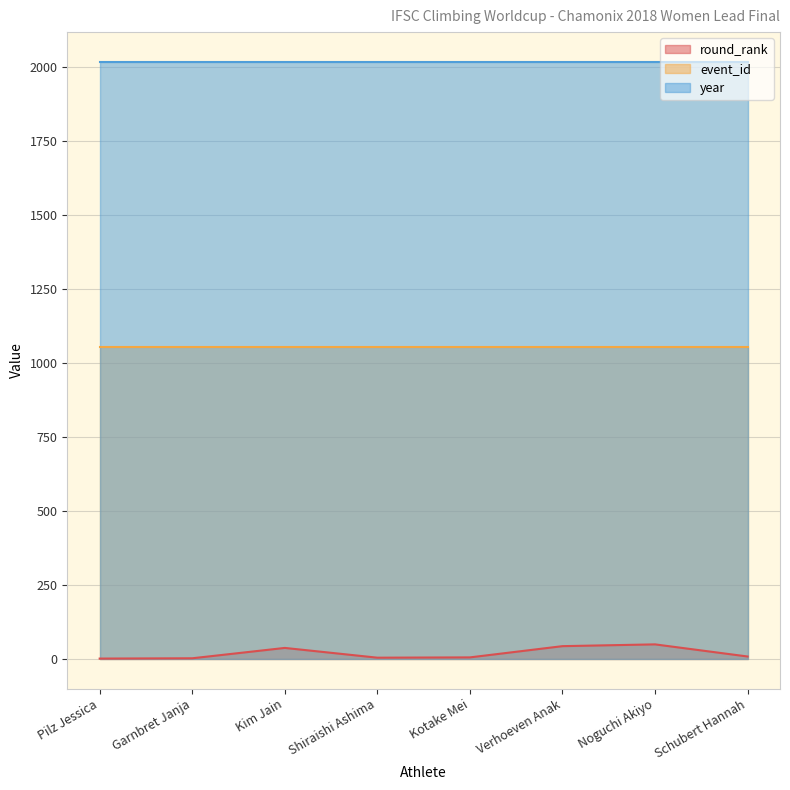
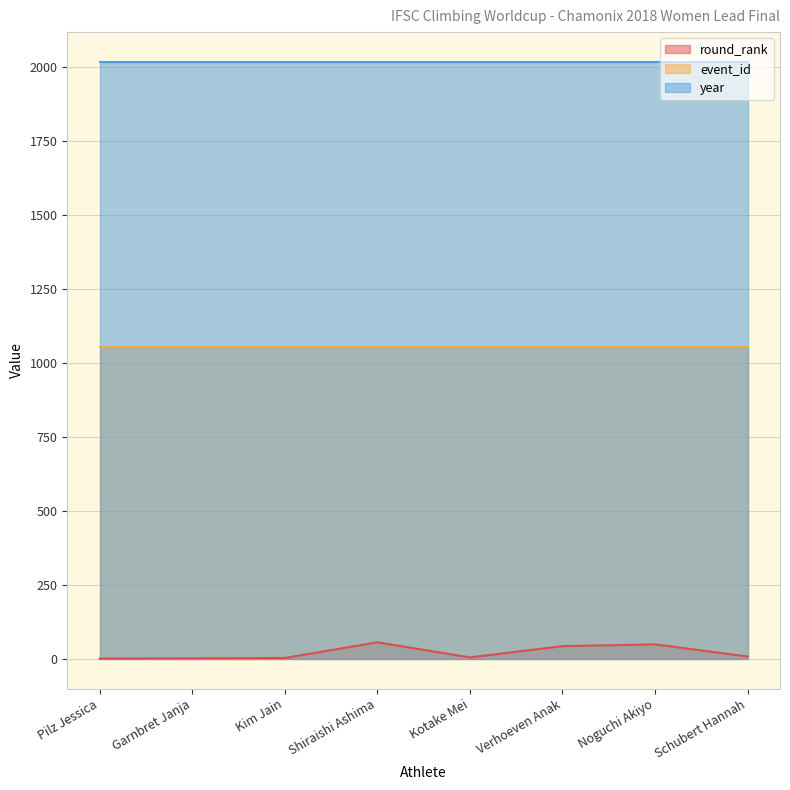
  {
    "round_rank": {
      "Pilz Jessica": 0,
      "Garnbret Janja": 0,
-     "Kim Jain": 40,
-     "Shiraishi Ashima": 0,
+     "Kim Jain": 0,
+     "Shiraishi Ashima": 60,
      "Kotake Mei": 10,
      "Verhoeven Anak": 40,
      "Noguchi Akiyo": 50,
      "Schubert Hannah": 10
    },
    "event_id": {
      "Pilz Jessica": 1050,
      "Garnbret Janja": 1050,
      "Kim Jain": 1050,
      "Shiraishi Ashima": 1050,
      "Kotake Mei": 1050,
      "Verhoeven Anak": 1050,
      "Noguchi Akiyo": 1050,
      "Schubert Hannah": 1050
    },
    "year": {
      "Pilz Jessica": 2020,
      "Garnbret Janja": 2020,
      "Kim Jain": 2020,
      "Shiraishi Ashima": 2020,
      "Kotake Mei": 2020,
      "Verhoeven Anak": 2020,
      "Noguchi Akiyo": 2020
    }
  }
